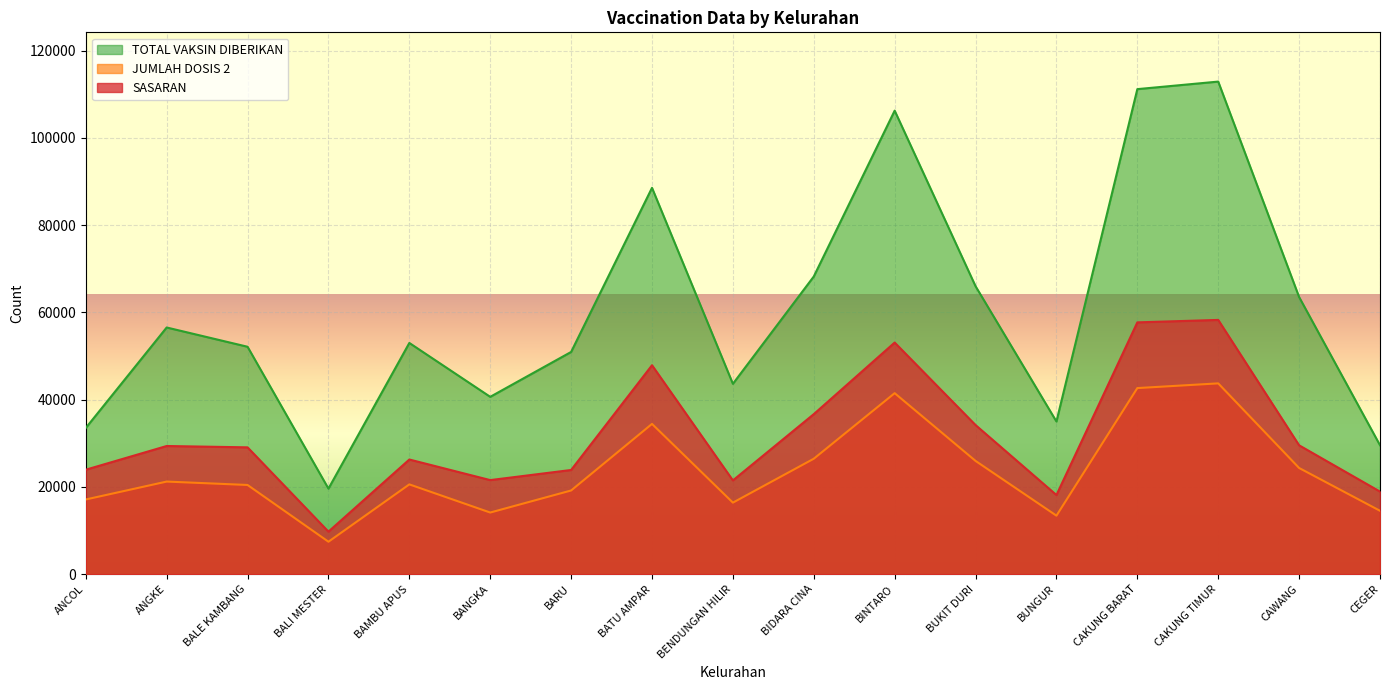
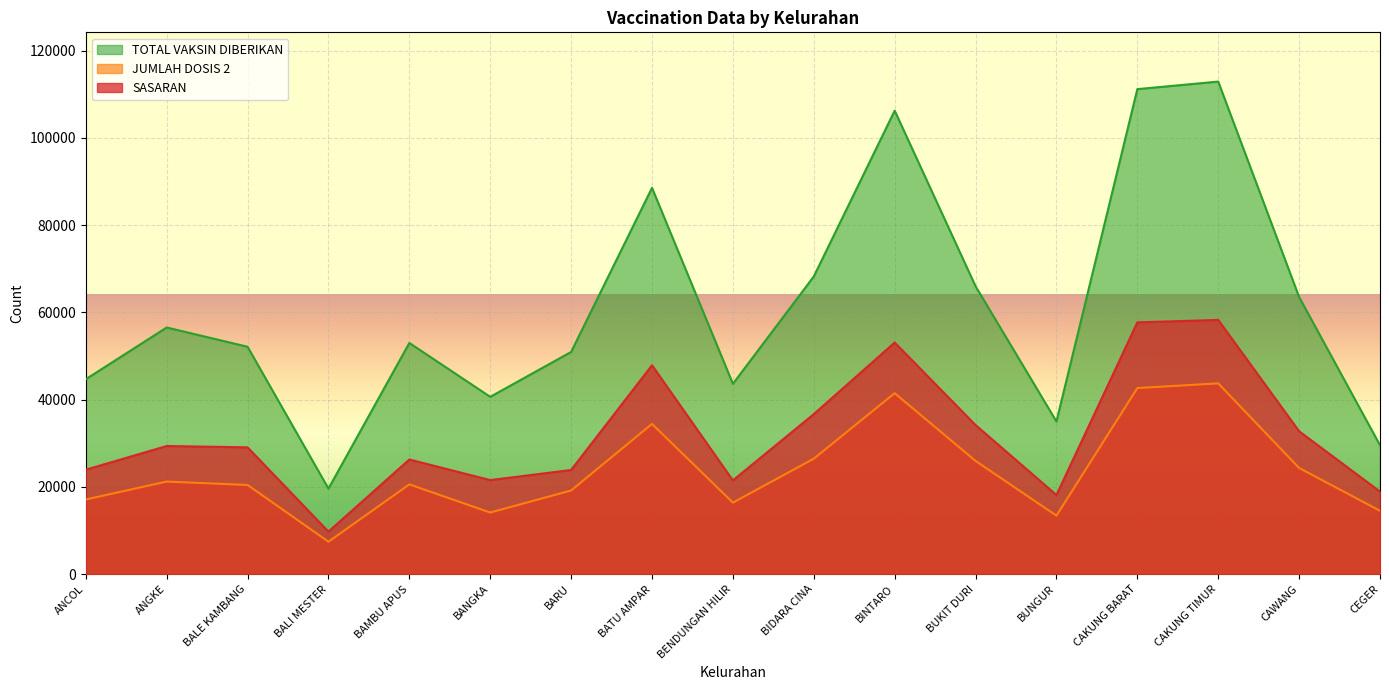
  {
    "TOTAL VAKSIN DIBERIKAN": {
-     "ANCOL": 34000,
+     "ANCOL": 45000,
      "ANGKE": 57000,
      "BALE KAMBANG": 52000,
      "BALI MESTER": 20000,
      "BAMBU APUS": 53000,
      "BANGKA": 41000,
      "BARU": 51000,
      "BATU AMPAR": 89000,
      "BENDUNGAN HILIR": 44000,
      "BIDARA CINA": 68000,
      "BINTARO": 106000,
      "BUKIT DURI": 66000,
      "BUNGUR": 35000,
      "CAKUNG BARAT": 111000,
      "CAKUNG TIMUR": 113000,
      "CAWANG": 64000,
      "CEGER": 30000
    },
    "JUMLAH DOSIS 2": {
      "ANCOL": 17000,
      "ANGKE": 21000,
      "BALE KAMBANG": 20000,
      "BALI MESTER": 7000,
      "BAMBU APUS": 21000,
      "BANGKA": 14000,
      "BARU": 19000,
      "BATU AMPAR": 34000,
      "BENDUNGAN HILIR": 16000,
      "BIDARA CINA": 26000,
      "BINTARO": 41000,
      "BUKIT DURI": 26000,
      "BUNGUR": 13000,
      "CAKUNG BARAT": 43000,
      "CAKUNG TIMUR": 44000,
      "CAWANG": 24000,
      "CEGER": 15000
    },
    "SASARAN": {
      "ANCOL": 24000,
      "ANGKE": 29000,
      "BALE KAMBANG": 29000,
      "BALI MESTER": 10000,
      "BAMBU APUS": 26000,
      "BANGKA": 22000,
      "BARU": 24000,
      "BATU AMPAR": 48000,
      "BENDUNGAN HILIR": 21000,
      "BIDARA CINA": 37000,
      "BINTARO": 53000,
      "BUKIT DURI": 34000,
      "BUNGUR": 18000,
      "CAKUNG BARAT": 58000,
      "CAKUNG TIMUR": 58000,
-     "CAWANG": 30000,
+     "CAWANG": 33000,
      "CEGER": 19000
    }
  }
